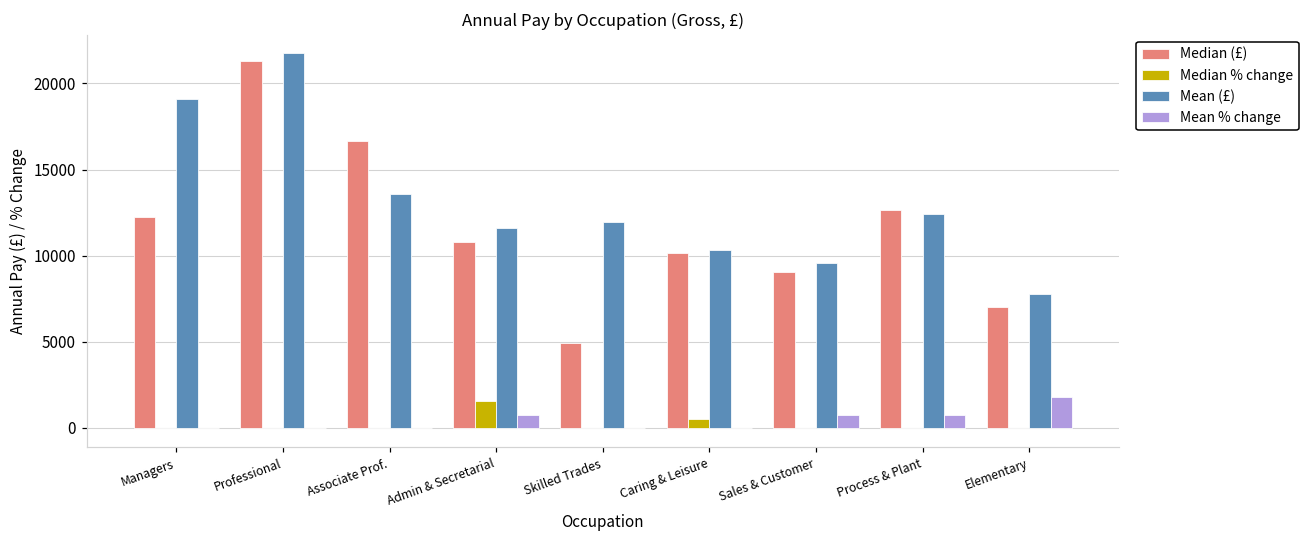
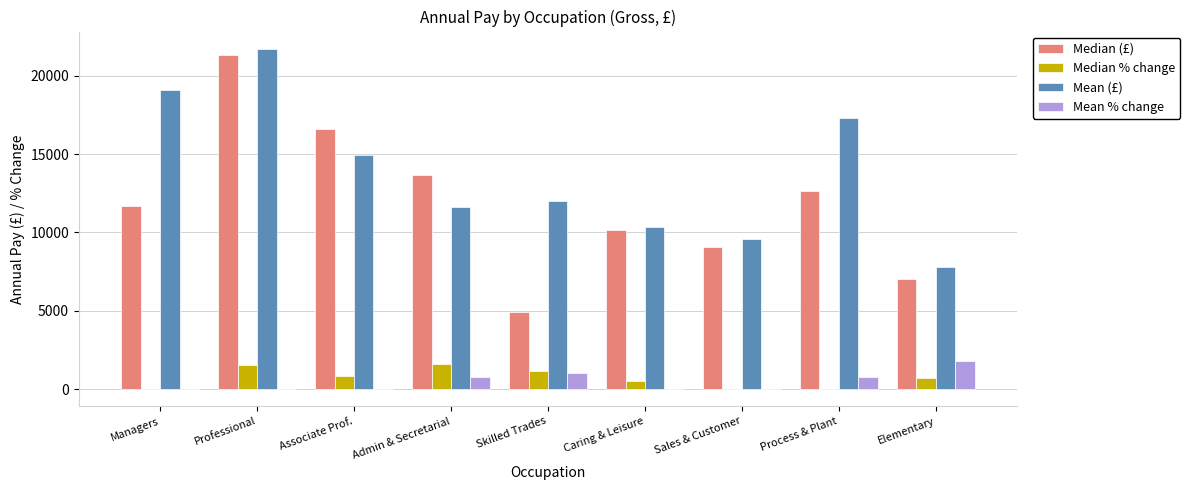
  {
    "Median (£)": {
-     "Managers": 12300,
+     "Managers": 11700,
      "Professional": 21300,
      "Associate Prof.": 16600,
-     "Admin & Secretarial": 10800,
+     "Admin & Secretarial": 13600,
      "Skilled Trades": 4900,
      "Caring & Leisure": 10100,
      "Sales & Customer": 9100,
      "Process & Plant": 12600,
      "Elementary": 7000
    },
    "Median % change": {
-     "Professional": 0,
-     "Associate Prof.": 0,
+     "Professional": 1500,
+     "Associate Prof.": 900,
      "Admin & Secretarial": 1600,
-     "Skilled Trades": 0,
+     "Skilled Trades": 1200,
      "Caring & Leisure": 500,
-     "Elementary": 0
+     "Elementary": 700
    },
    "Mean (£)": {
      "Managers": 19100,
      "Professional": 21700,
-     "Associate Prof.": 13600,
+     "Associate Prof.": 15000,
      "Admin & Secretarial": 11600,
      "Skilled Trades": 12000,
      "Caring & Leisure": 10300,
      "Sales & Customer": 9500,
-     "Process & Plant": 12400,
+     "Process & Plant": 17300,
      "Elementary": 7800
    },
    "Mean % change": {
      "Admin & Secretarial": 800,
-     "Skilled Trades": 0,
-     "Sales & Customer": 700,
+     "Skilled Trades": 1000,
+     "Sales & Customer": 0,
      "Process & Plant": 800,
      "Elementary": 1800
    }
  }
